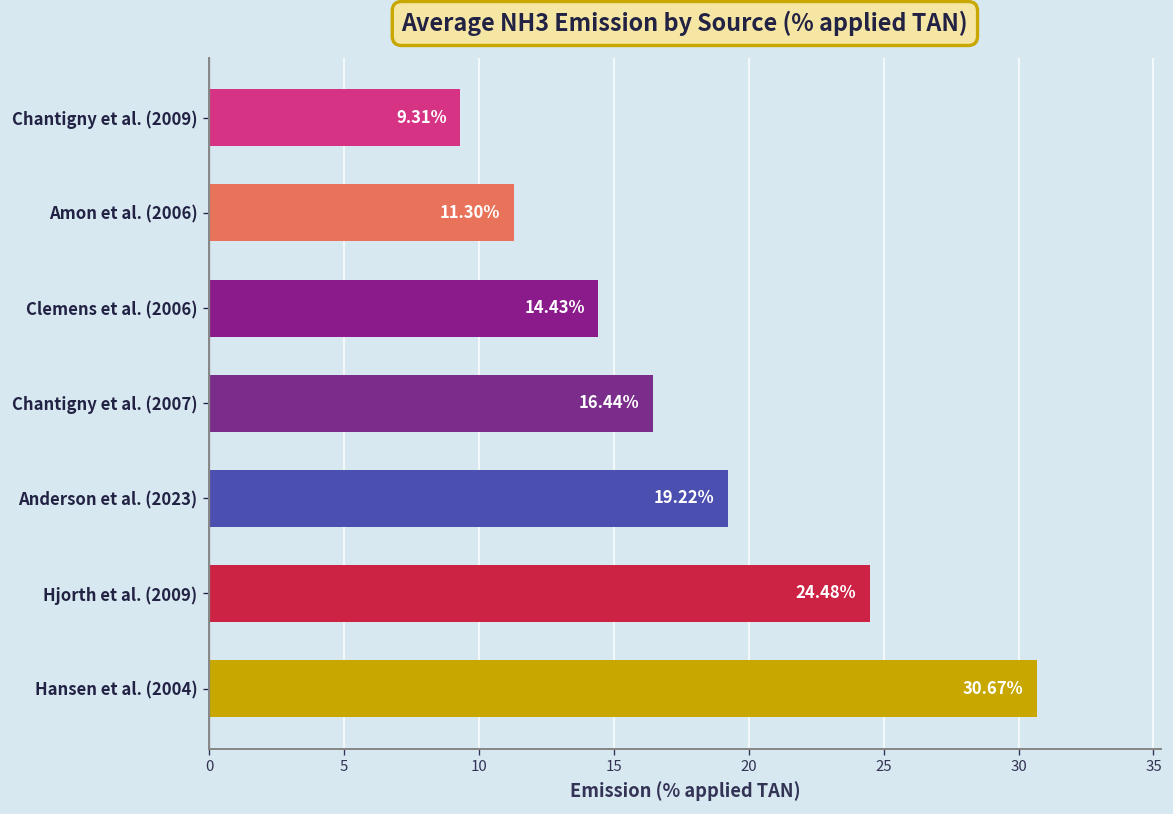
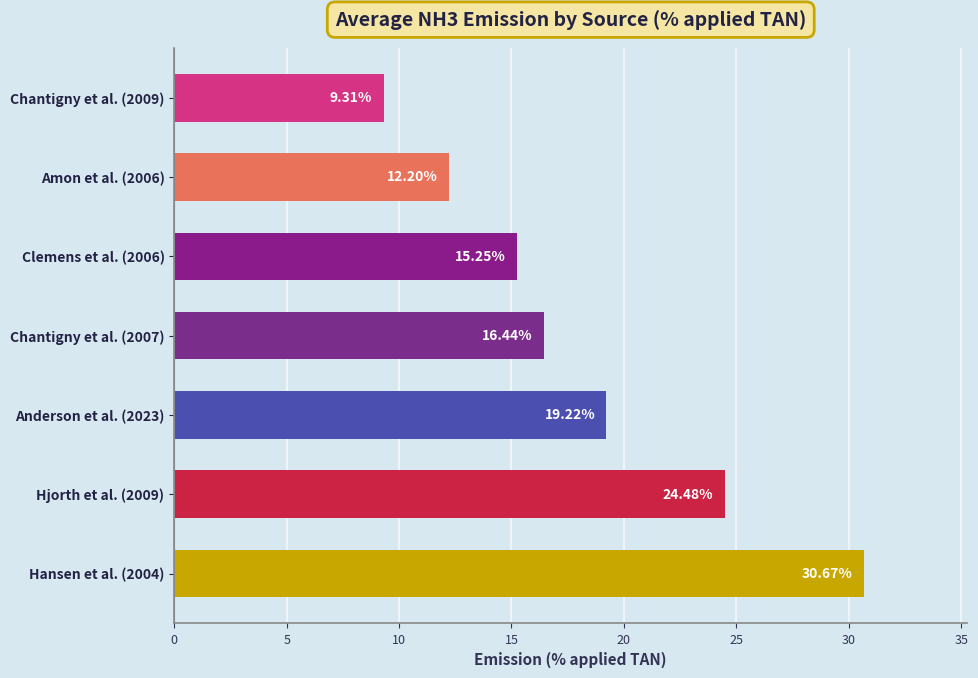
  {
    "Chantigny et al. (2009)": "9.31%",
-   "Amon et al. (2006)": "11.30%",
-   "Clemens et al. (2006)": "14.43%",
+   "Amon et al. (2006)": "12.20%",
+   "Clemens et al. (2006)": "15.25%",
    "Chantigny et al. (2007)": "16.44%",
    "Anderson et al. (2023)": "19.22%",
    "Hjorth et al. (2009)": "24.48%",
    "Hansen et al. (2004)": "30.67%"
  }
